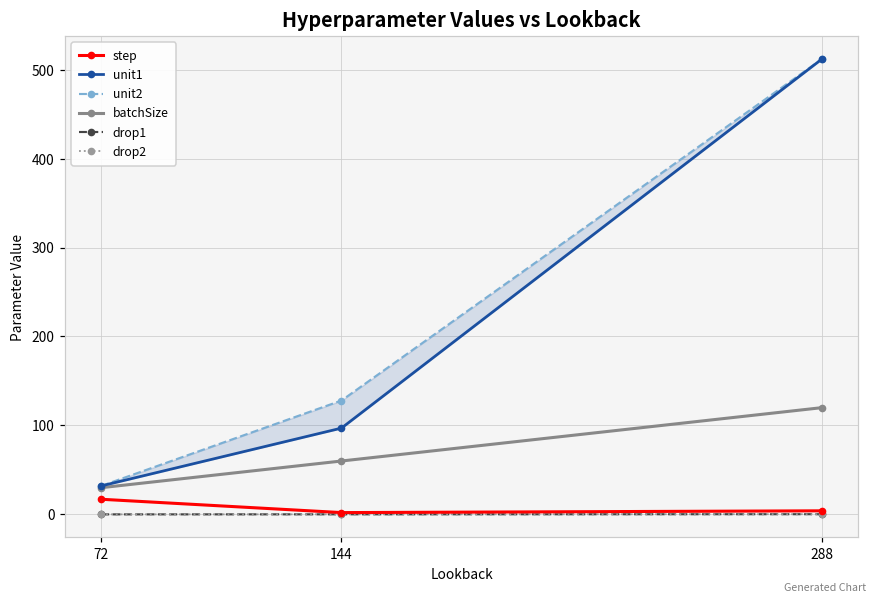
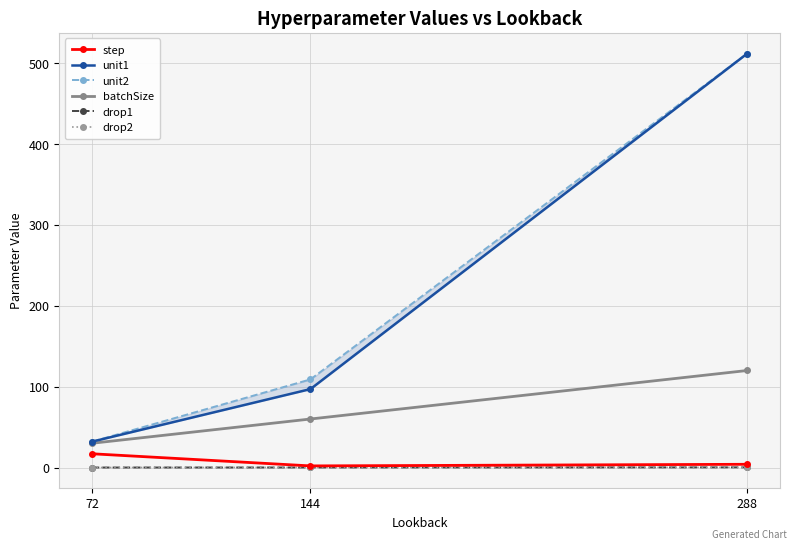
  {
    "step": {
      "72": 20,
      "288": 0
    },
    "unit1": {
      "144": 100
    },
    "unit2": {
-     "144": 130
+     "144": 110
    }
  }
